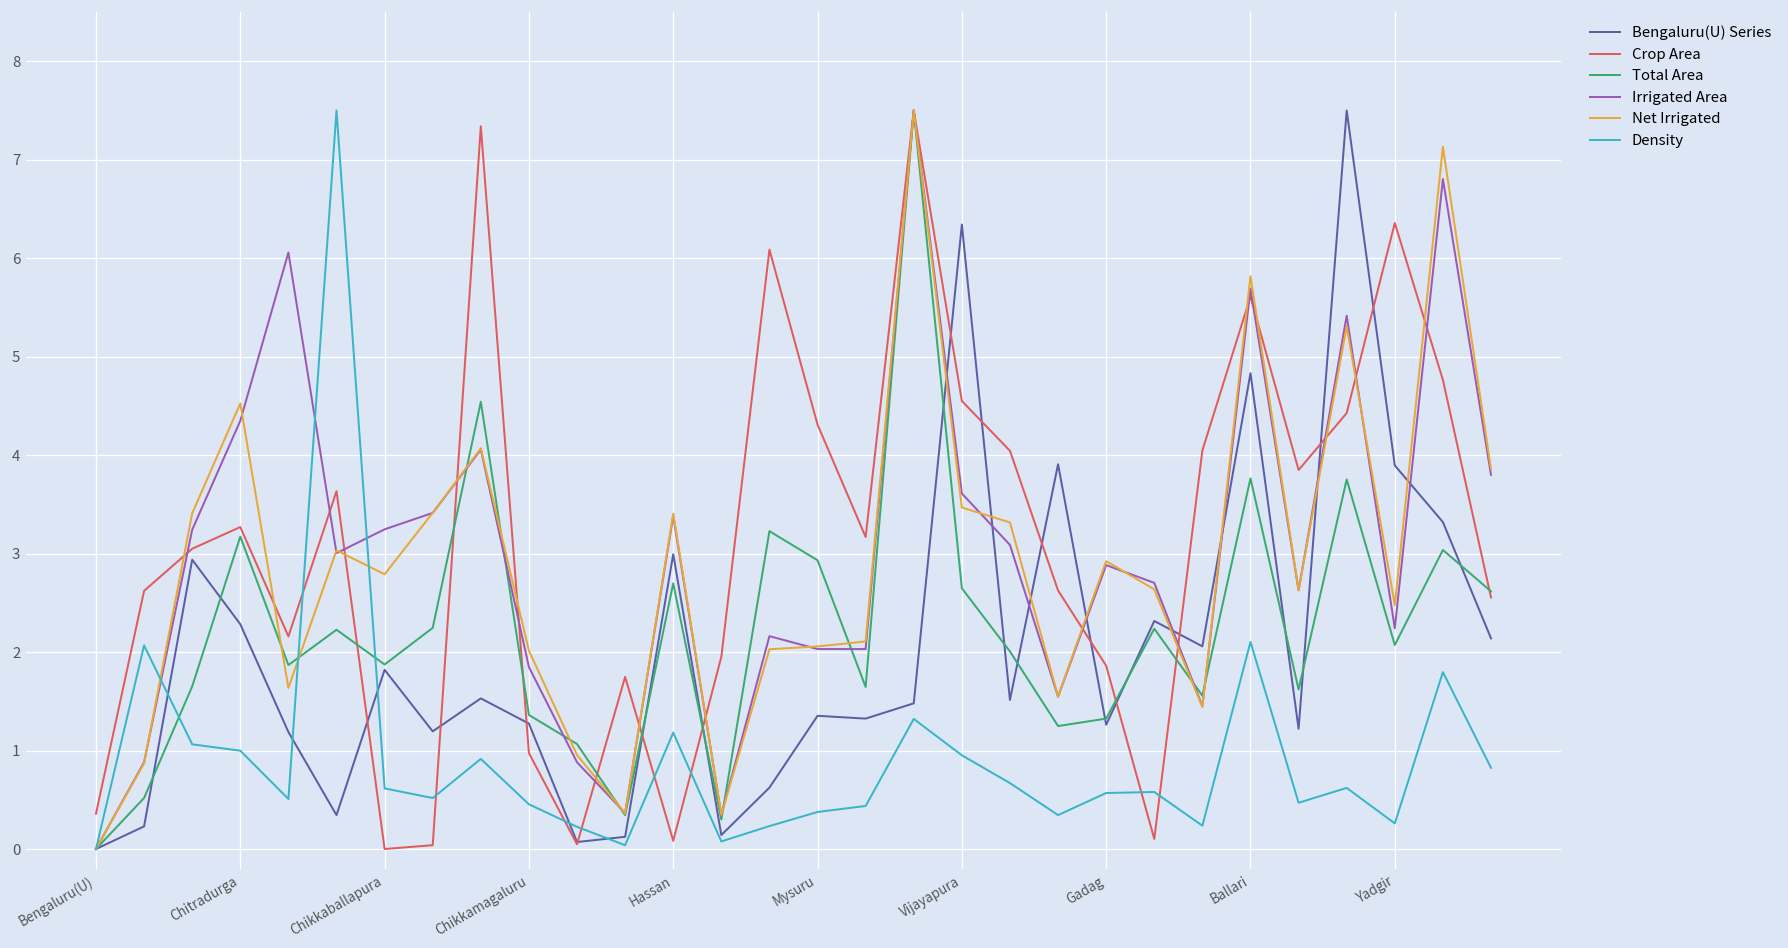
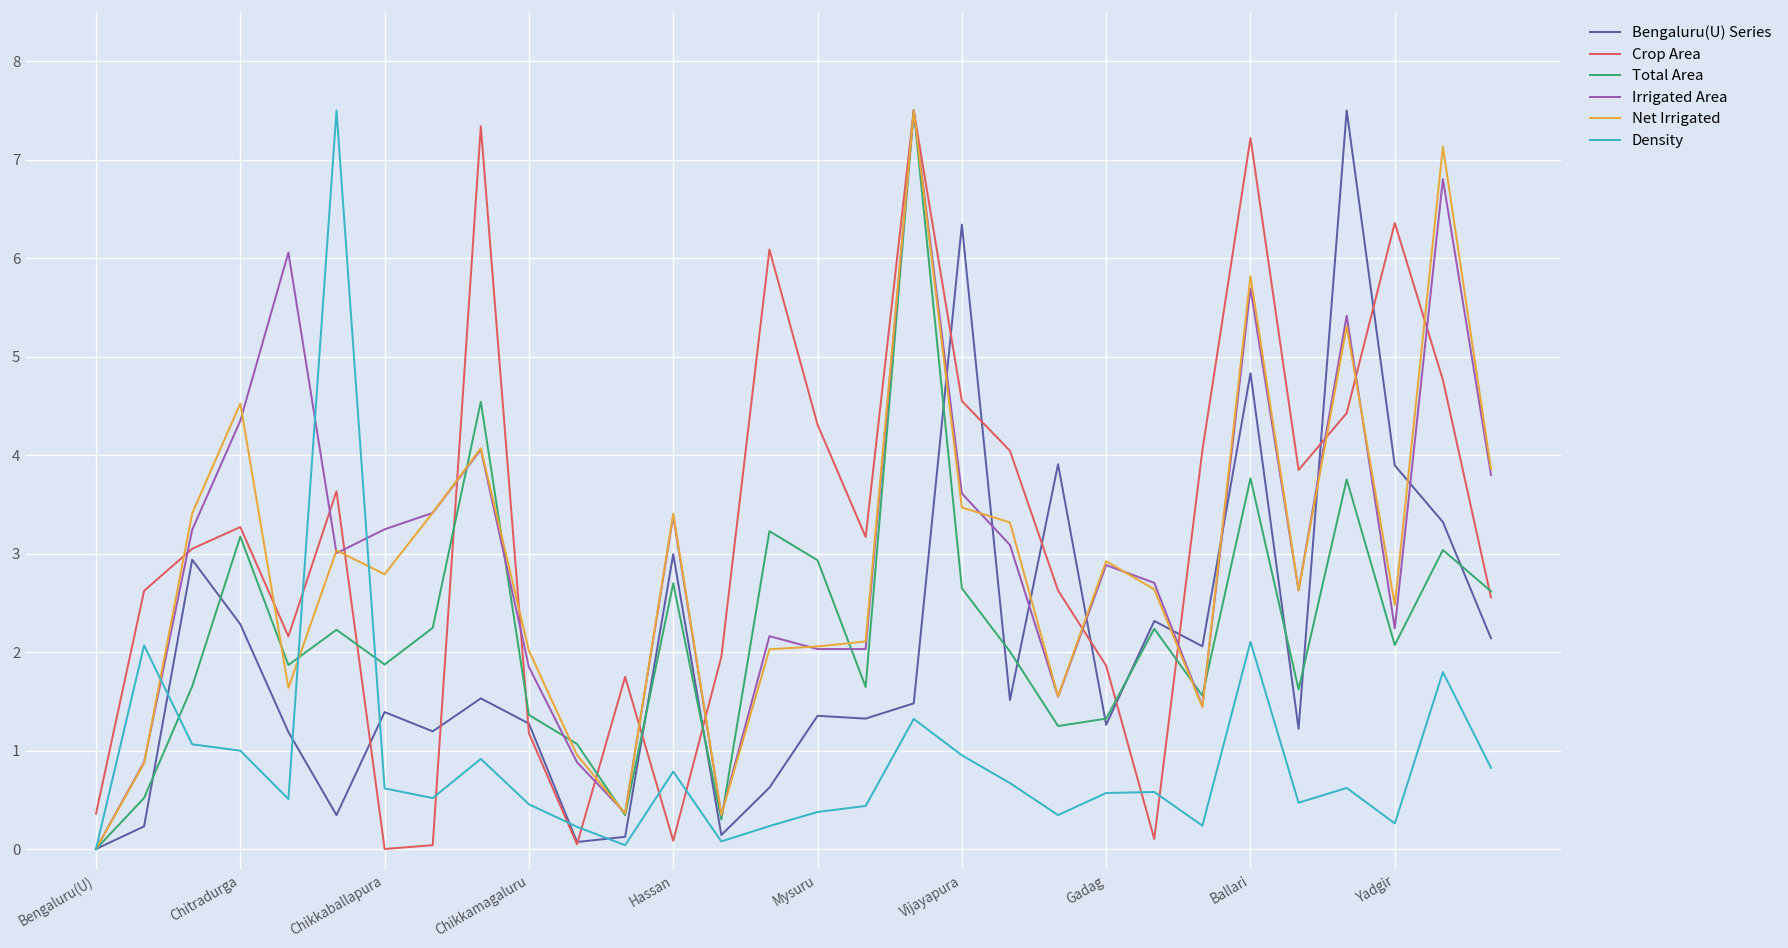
  {
    "Bengaluru(U) Series": {
      "Chitradurga": 2.3,
-     "Chikkaballapura": 1.8,
+     "Chikkaballapura": 1.4,
      "Chikkamagaluru": 1.3,
      "Hassan": 3.0,
      "Mysuru": 1.4,
      "Vijayapura": 6.3,
      "Gadag": 1.3,
      "Ballari": 4.8,
      "Yadgir": 3.9
    },
    "Crop Area": {
      "Bengaluru(U)": 0.4,
      "Chitradurga": 3.3,
      "Chikkaballapura": 0.0,
-     "Chikkamagaluru": 1.0,
+     "Chikkamagaluru": 1.2,
      "Hassan": 0.1,
      "Mysuru": 4.3,
      "Vijayapura": 4.5,
      "Gadag": 1.9,
-     "Ballari": 5.6,
+     "Ballari": 7.2,
      "Yadgir": 6.4
    },
    "Total Area": {
      "Chitradurga": 3.2,
      "Chikkaballapura": 1.9,
      "Chikkamagaluru": 1.4,
      "Hassan": 2.7,
      "Mysuru": 2.9,
      "Vijayapura": 2.6,
      "Gadag": 1.3,
      "Ballari": 3.8,
      "Yadgir": 2.1
    },
    "Irrigated Area": {
      "Chitradurga": 4.3,
      "Chikkaballapura": 3.2,
      "Chikkamagaluru": 1.8,
      "Vijayapura": 3.6,
      "Gadag": 2.9,
      "Ballari": 5.7,
      "Yadgir": 2.2
    },
    "Net Irrigated": {
      "Chitradurga": 4.5,
      "Chikkaballapura": 2.8,
      "Chikkamagaluru": 2.0,
      "Vijayapura": 3.5,
      "Gadag": 2.9,
      "Ballari": 5.8,
      "Yadgir": 2.5
    },
    "Density": {
      "Chitradurga": 1.0,
      "Chikkaballapura": 0.6,
      "Chikkamagaluru": 0.5,
-     "Hassan": 1.2,
+     "Hassan": 0.8,
      "Mysuru": 0.4,
      "Vijayapura": 1.0,
      "Gadag": 0.6,
      "Ballari": 2.1,
      "Yadgir": 0.3
    }
  }
